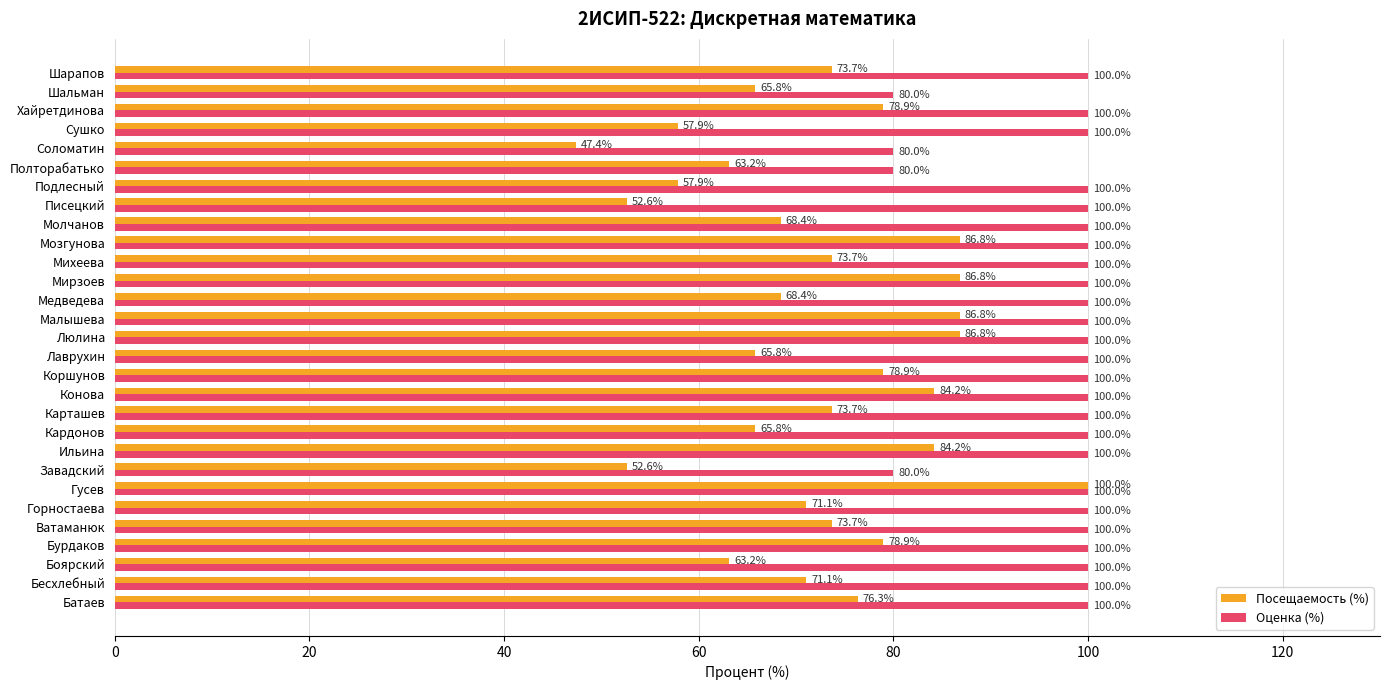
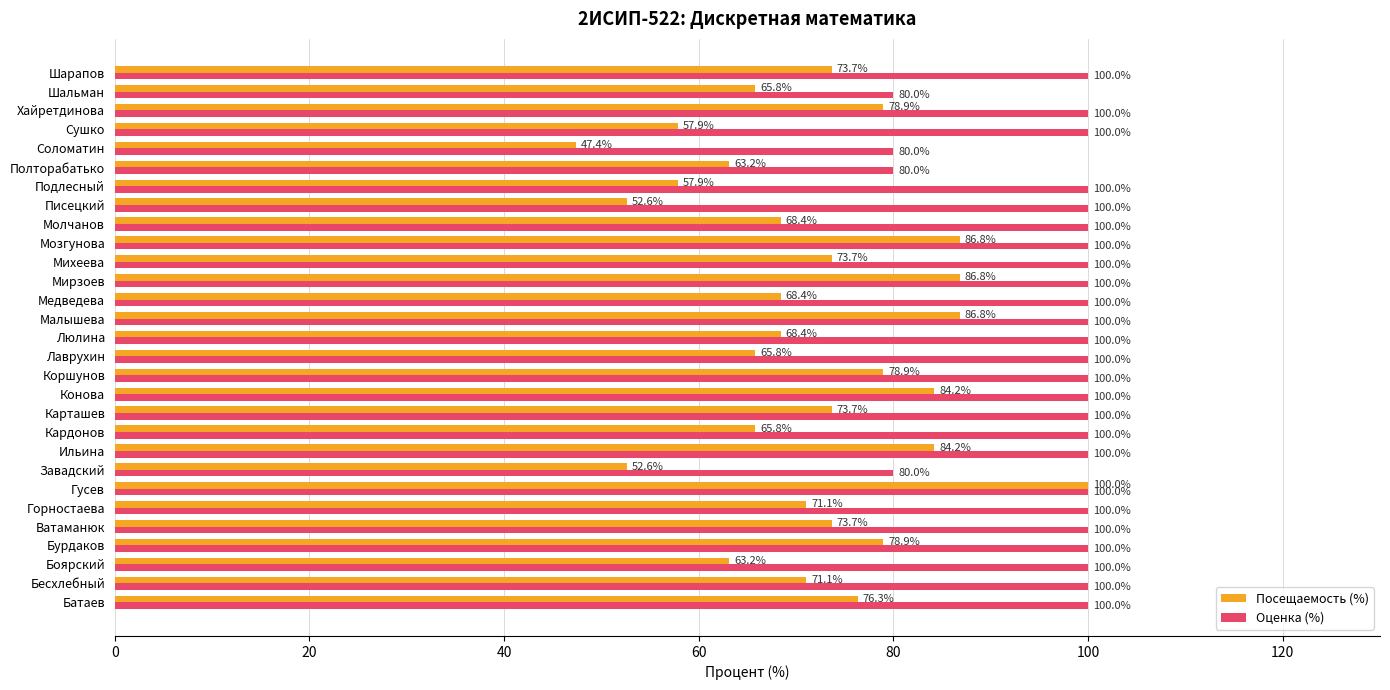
  {
    "Посещаемость (%)": {
      "Шарапов": "73.7%",
      "Шальман": "65.8%",
      "Хайретдинова": "78.9%",
      "Сушко": "57.9%",
      "Соломатин": "47.4%",
      "Полторабатько": "63.2%",
      "Подлесный": "57.9%",
      "Писецкий": "52.6%",
      "Молчанов": "68.4%",
      "Мозгунова": "86.8%",
      "Михеева": "73.7%",
      "Мирзоев": "86.8%",
      "Медведева": "68.4%",
      "Малышева": "86.8%",
-     "Люлина": "86.8%",
+     "Люлина": "68.4%",
      "Лаврухин": "65.8%",
      "Коршунов": "78.9%",
      "Конова": "84.2%",
      "Карташев": "73.7%",
      "Кардонов": "65.8%",
      "Ильина": "84.2%",
      "Завадский": "52.6%",
      "Горностаева": "71.1%",
      "Ватаманюк": "73.7%",
      "Бурдаков": "78.9%",
      "Боярский": "63.2%",
      "Бесхлебный": "71.1%",
      "Батаев": "76.3%"
    },
    "Оценка (%)": {
      "Шарапов": "100.0%",
      "Шальман": "80.0%",
      "Хайретдинова": "100.0%",
      "Сушко": "100.0%",
      "Соломатин": "80.0%",
      "Полторабатько": "80.0%",
      "Подлесный": "100.0%",
      "Писецкий": "100.0%",
      "Молчанов": "100.0%",
      "Мозгунова": "100.0%",
      "Михеева": "100.0%",
      "Мирзоев": "100.0%",
      "Медведева": "100.0%",
      "Малышева": "100.0%",
      "Люлина": "100.0%",
      "Лаврухин": "100.0%",
      "Коршунов": "100.0%",
      "Конова": "100.0%",
      "Карташев": "100.0%",
      "Кардонов": "100.0%",
      "Ильина": "100.0%",
      "Завадский": "80.0%",
      "Горностаева": "100.0%",
      "Ватаманюк": "100.0%",
      "Бурдаков": "100.0%",
      "Боярский": "100.0%",
      "Бесхлебный": "100.0%",
      "Батаев": "100.0%"
    }
  }
